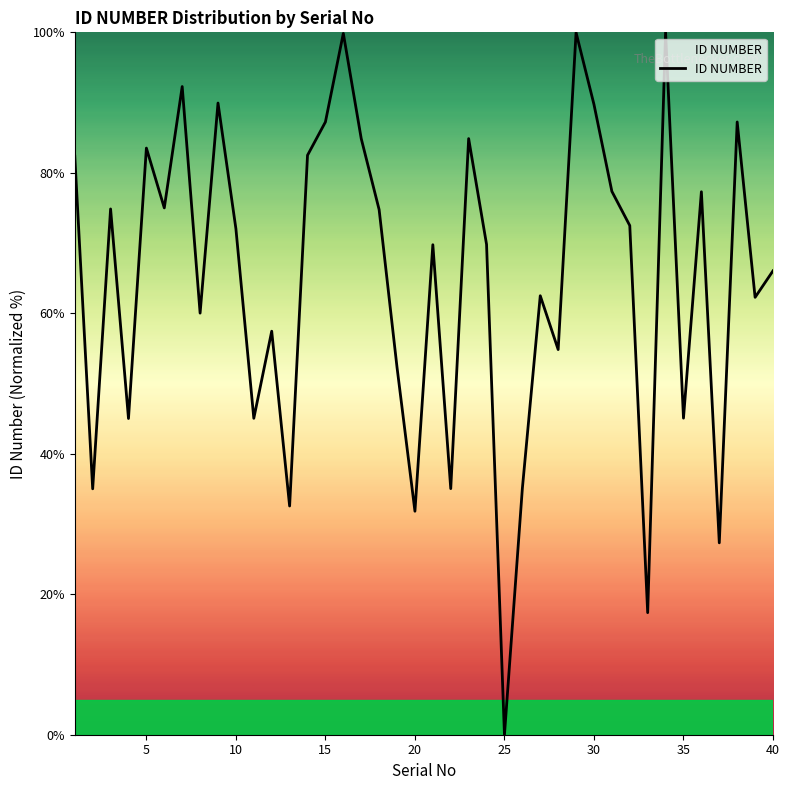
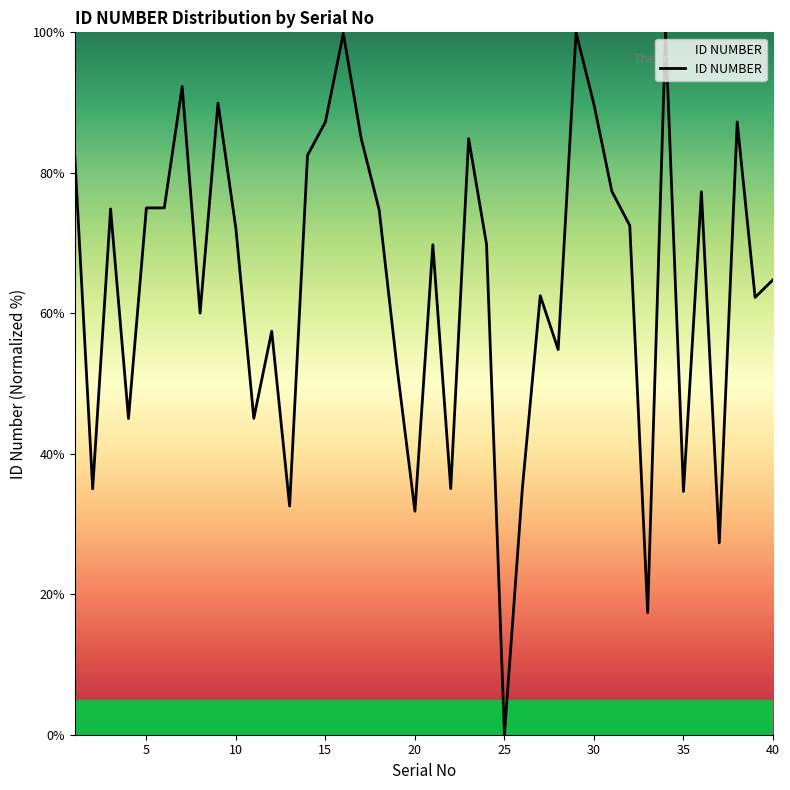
  {
-   "5": "84%",
+   "5": "75%",
    "10": "72%",
    "15": "87%",
    "20": "32%",
    "30": "90%",
-   "35": "45%",
-   "40": "66%"
+   "35": "35%",
+   "40": "65%"
  }
